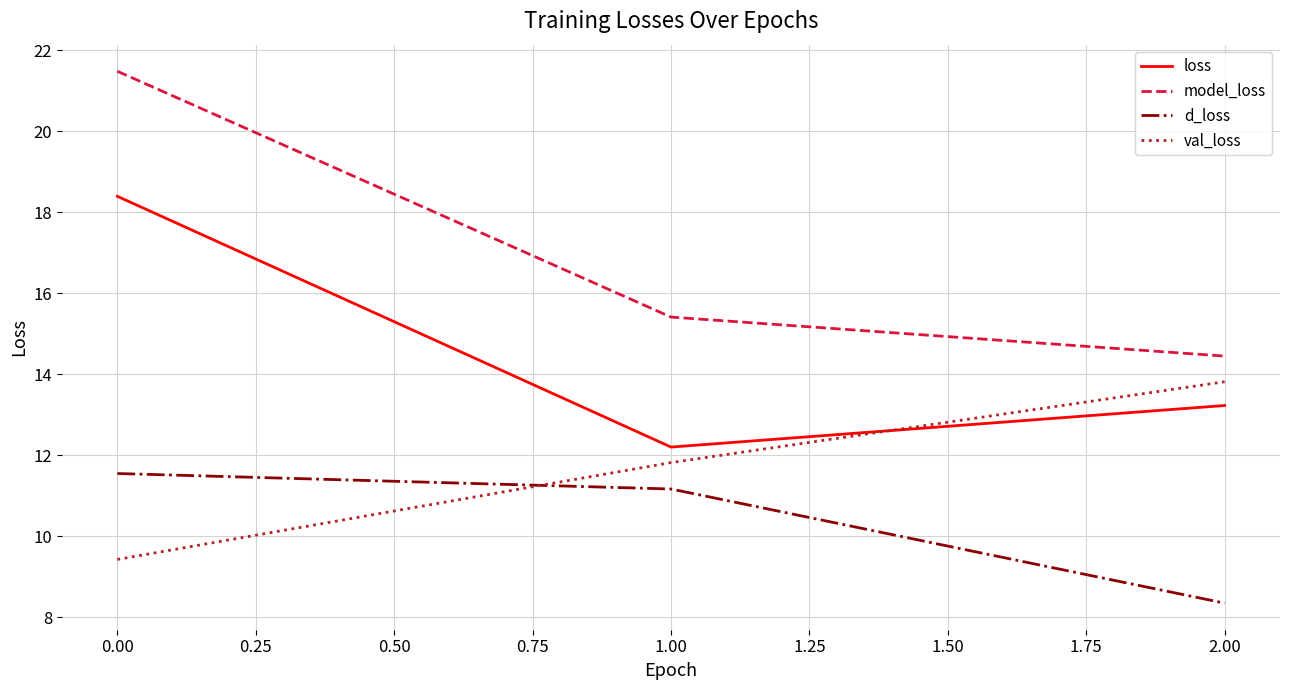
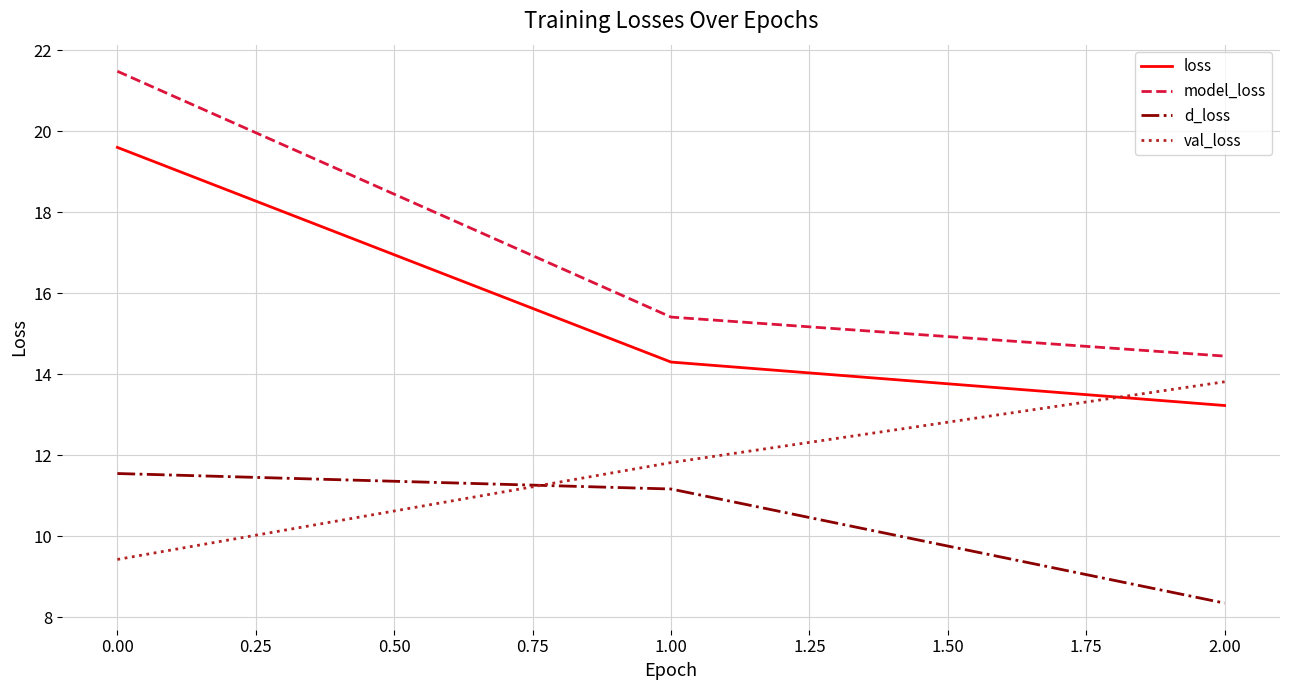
  {
    "loss": {
-     "0.00": 18.4,
-     "1.00": 12.2,
+     "0.00": 19.6,
+     "1.00": 14.3,
      "2.00": 13.2
    },
    "d_loss": {
      "0.00": 11.6,
      "1.00": 11.2,
      "2.00": 8.4
    }
  }
